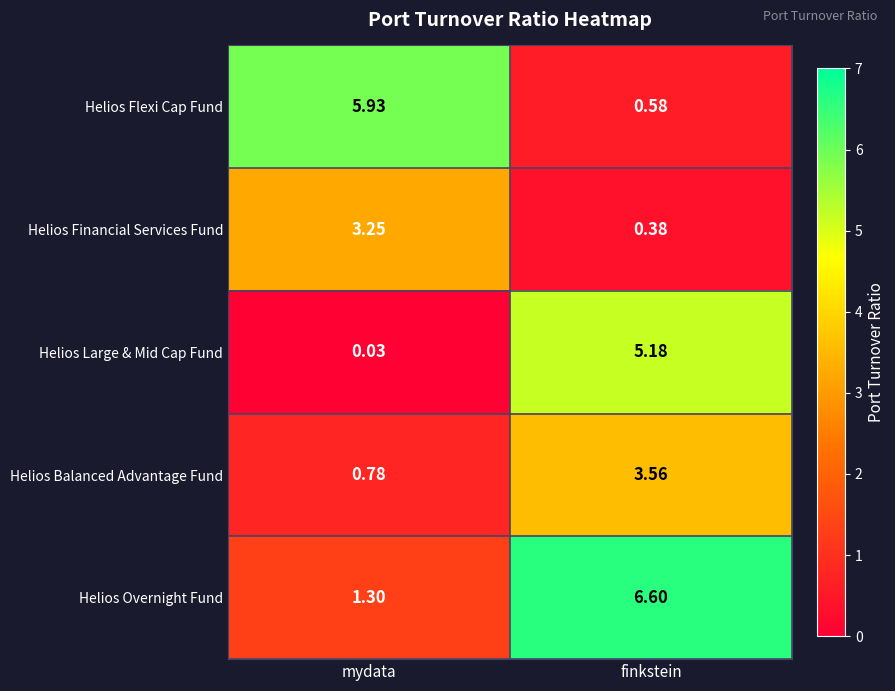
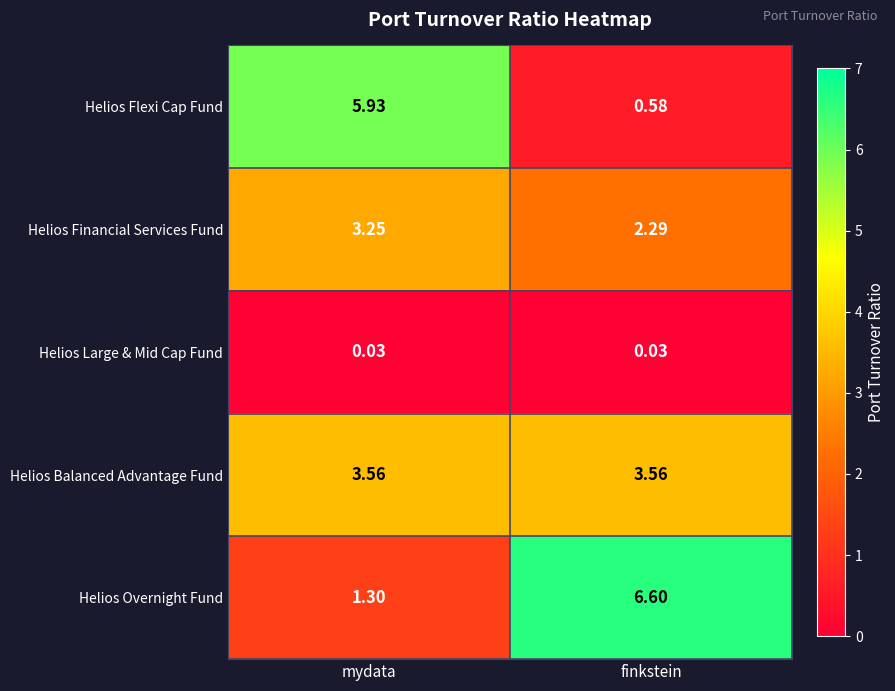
  {
    "Helios Flexi Cap Fund": {
      "mydata": 5.93,
      "finkstein": 0.58
    },
    "Helios Financial Services Fund": {
      "mydata": 3.25,
-     "finkstein": 0.38
+     "finkstein": 2.29
    },
    "Helios Large & Mid Cap Fund": {
      "mydata": 0.03,
-     "finkstein": 5.18
+     "finkstein": 0.03
    },
    "Helios Balanced Advantage Fund": {
-     "mydata": 0.78,
+     "mydata": 3.56,
      "finkstein": 3.56
    },
    "Helios Overnight Fund": {
      "mydata": 1.30,
      "finkstein": 6.60
    }
  }
